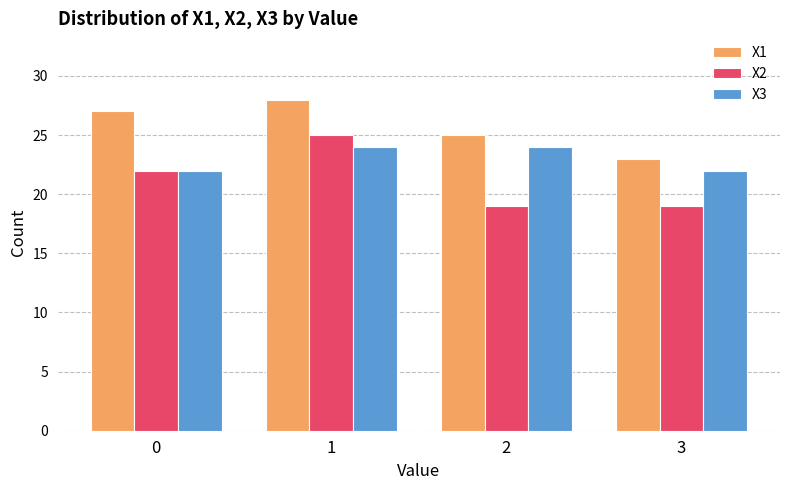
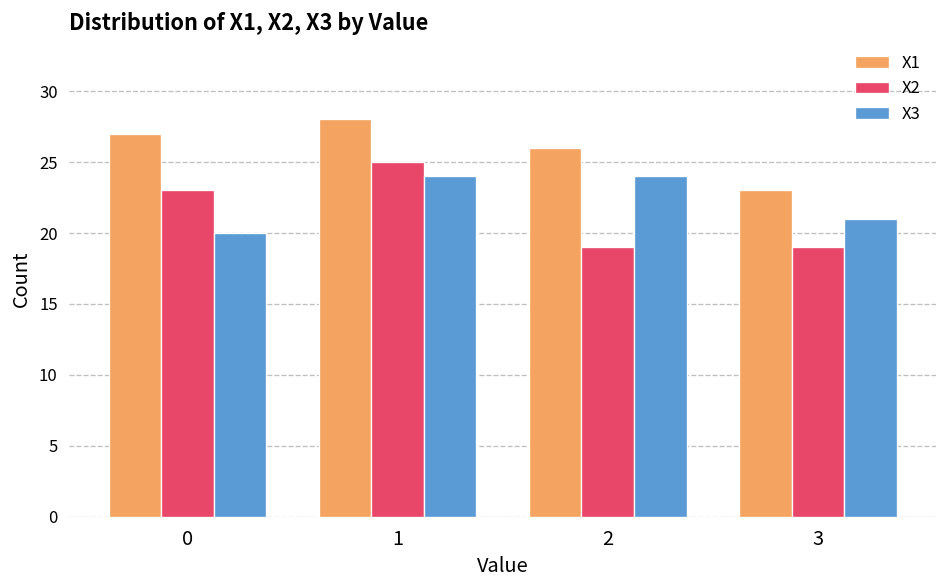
  {
    "X1": {
      "0": 27,
      "1": 28,
-     "2": 25,
+     "2": 26,
      "3": 23
    },
    "X2": {
-     "0": 22,
+     "0": 23,
      "1": 25,
      "2": 19,
      "3": 19
    },
    "X3": {
-     "0": 22,
+     "0": 20,
      "1": 24,
      "2": 24,
-     "3": 22
+     "3": 21
    }
  }
